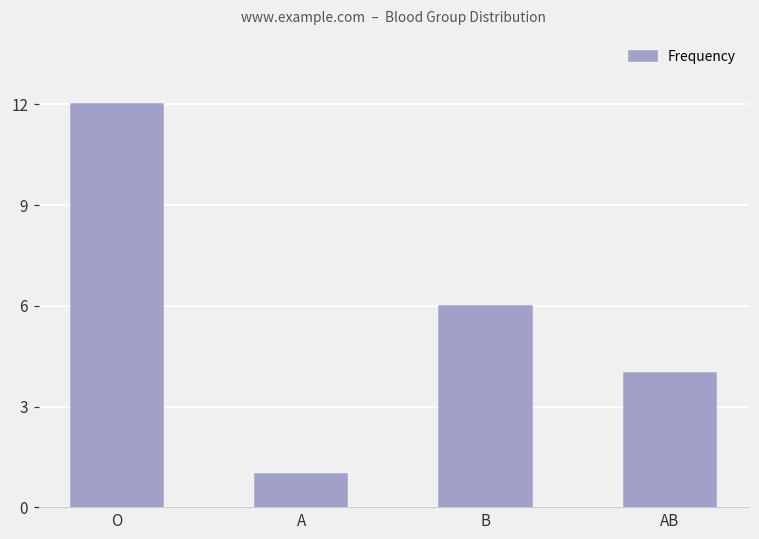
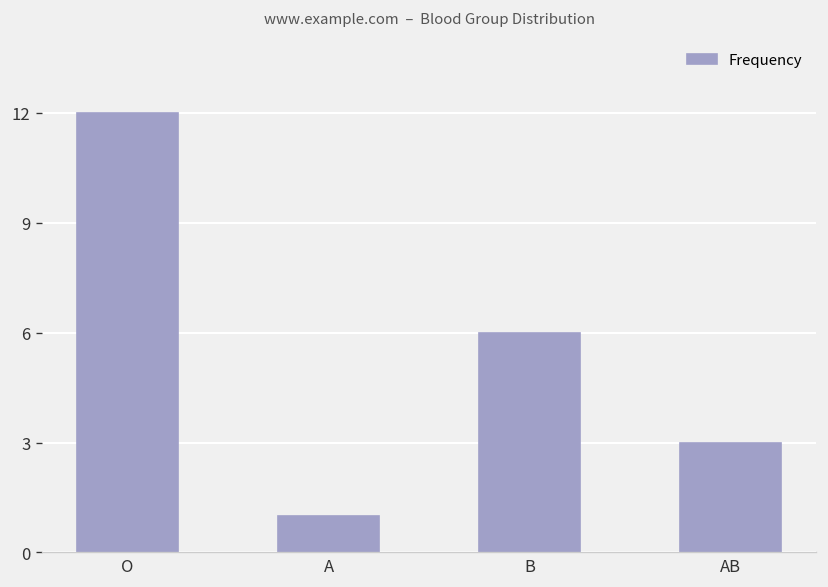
  {
    "O": 12,
    "A": 1,
    "B": 6,
-   "AB": 4
+   "AB": 3
  }
